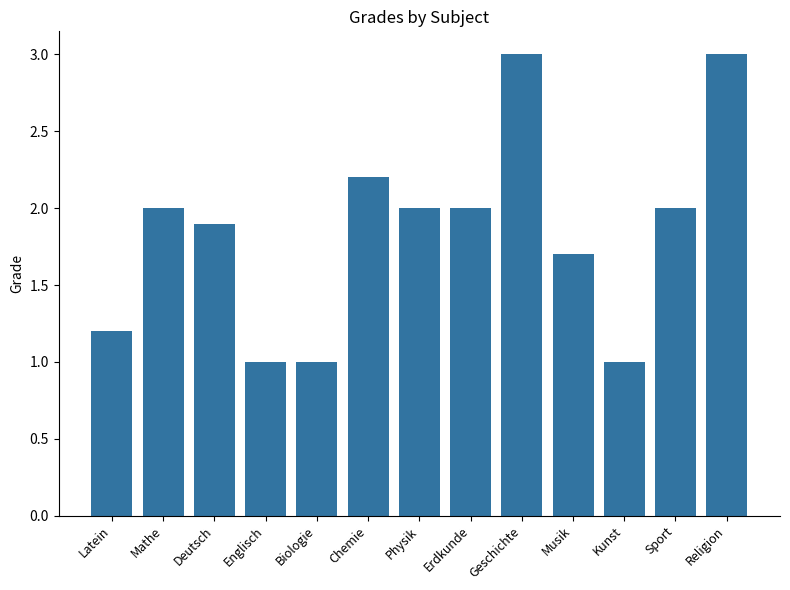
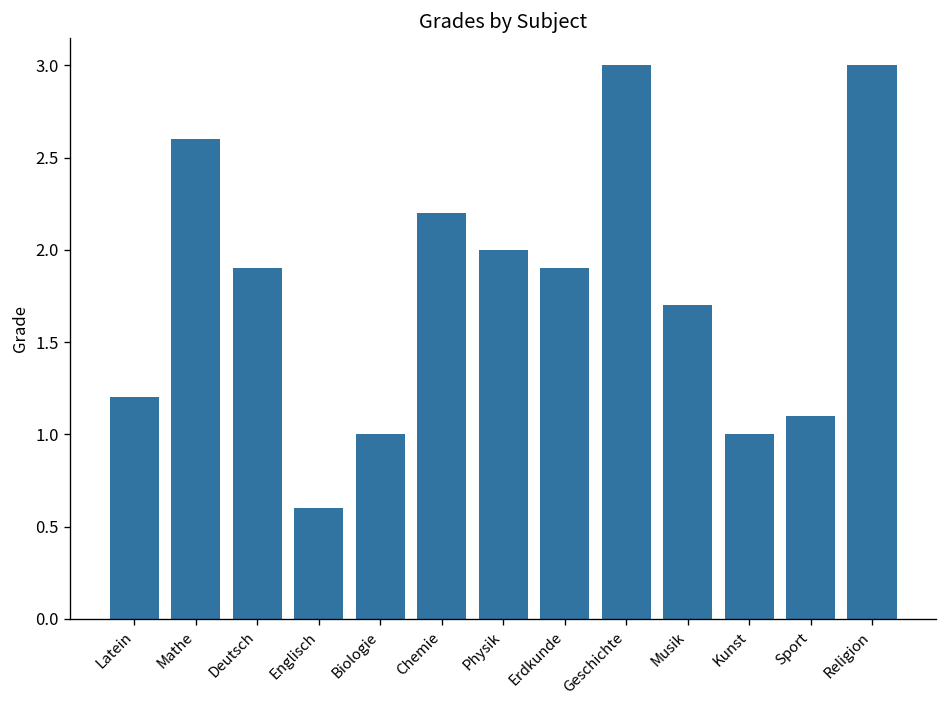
  {
    "Latein": 1.2,
-   "Mathe": 2.0,
+   "Mathe": 2.6,
    "Deutsch": 1.9,
-   "Englisch": 1.0,
+   "Englisch": 0.6,
    "Biologie": 1.0,
    "Chemie": 2.2,
    "Physik": 2.0,
-   "Erdkunde": 2.0,
+   "Erdkunde": 1.9,
    "Geschichte": 3.0,
    "Musik": 1.7,
    "Kunst": 1.0,
-   "Sport": 2.0,
+   "Sport": 1.1,
    "Religion": 3.0
  }
